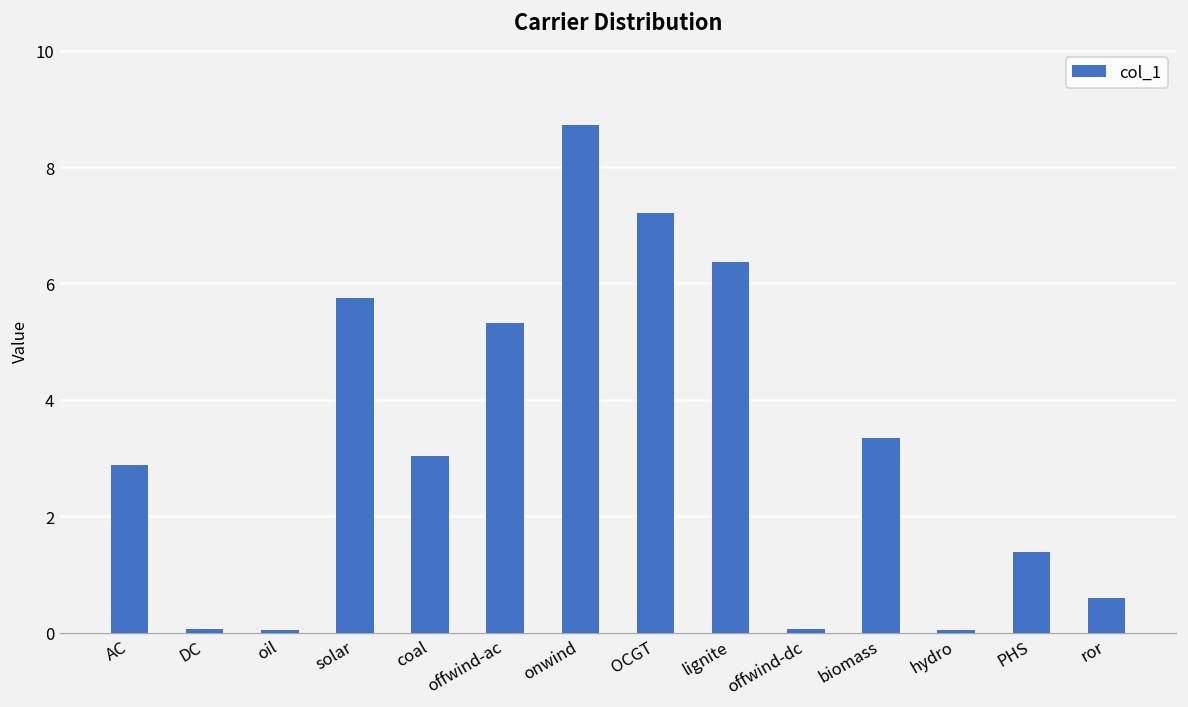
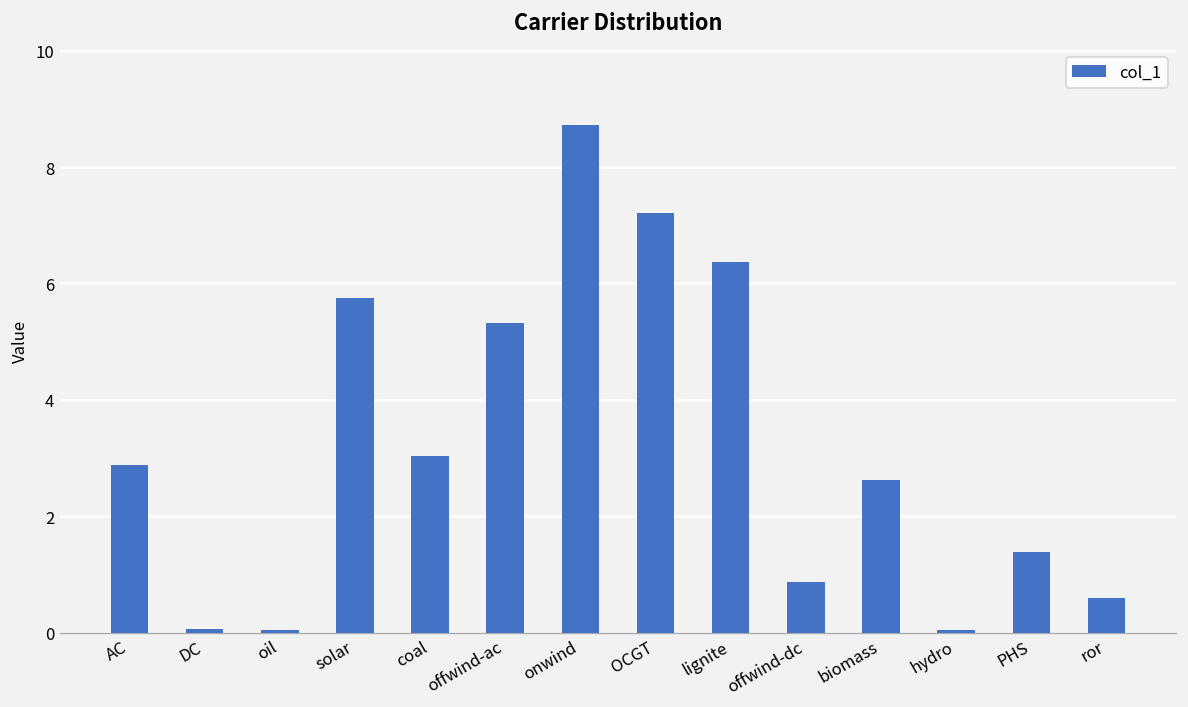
  {
    "AC": 2.9,
    "DC": 0.1,
    "solar": 5.8,
    "coal": 3.0,
    "offwind-ac": 5.3,
    "onwind": 8.7,
    "OCGT": 7.2,
    "lignite": 6.4,
-   "offwind-dc": 0.1,
-   "biomass": 3.4,
+   "offwind-dc": 0.9,
+   "biomass": 2.6,
    "hydro": 0.1,
    "PHS": 1.4,
    "ror": 0.6
  }
